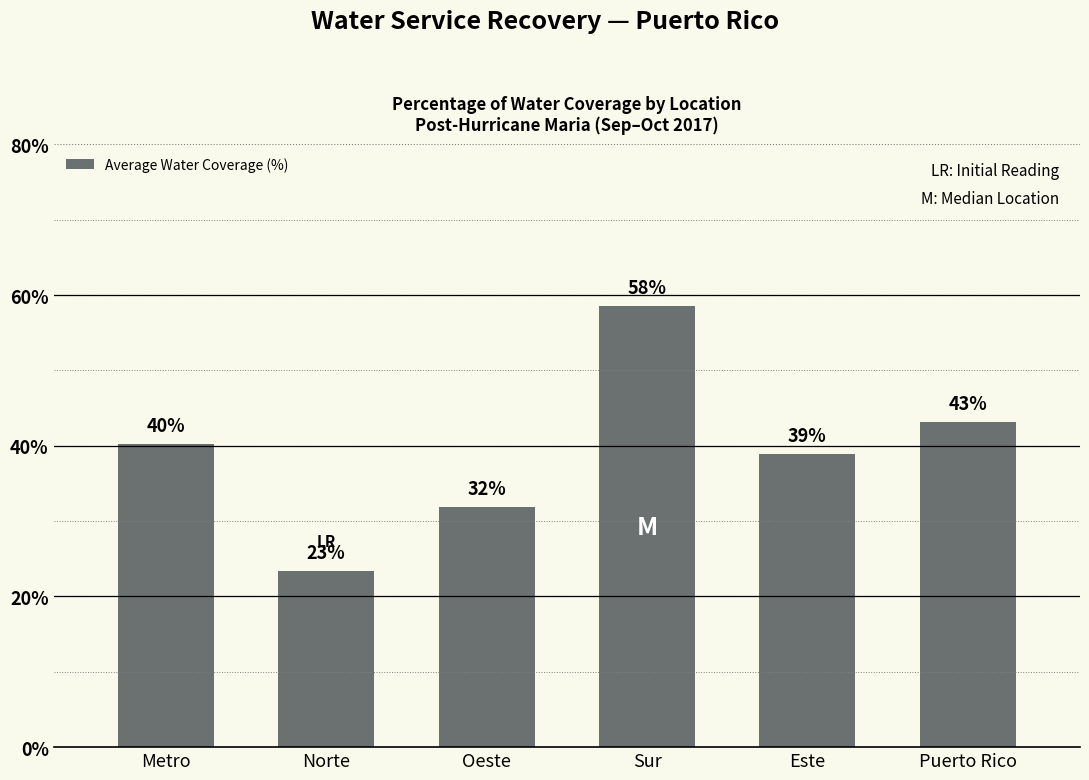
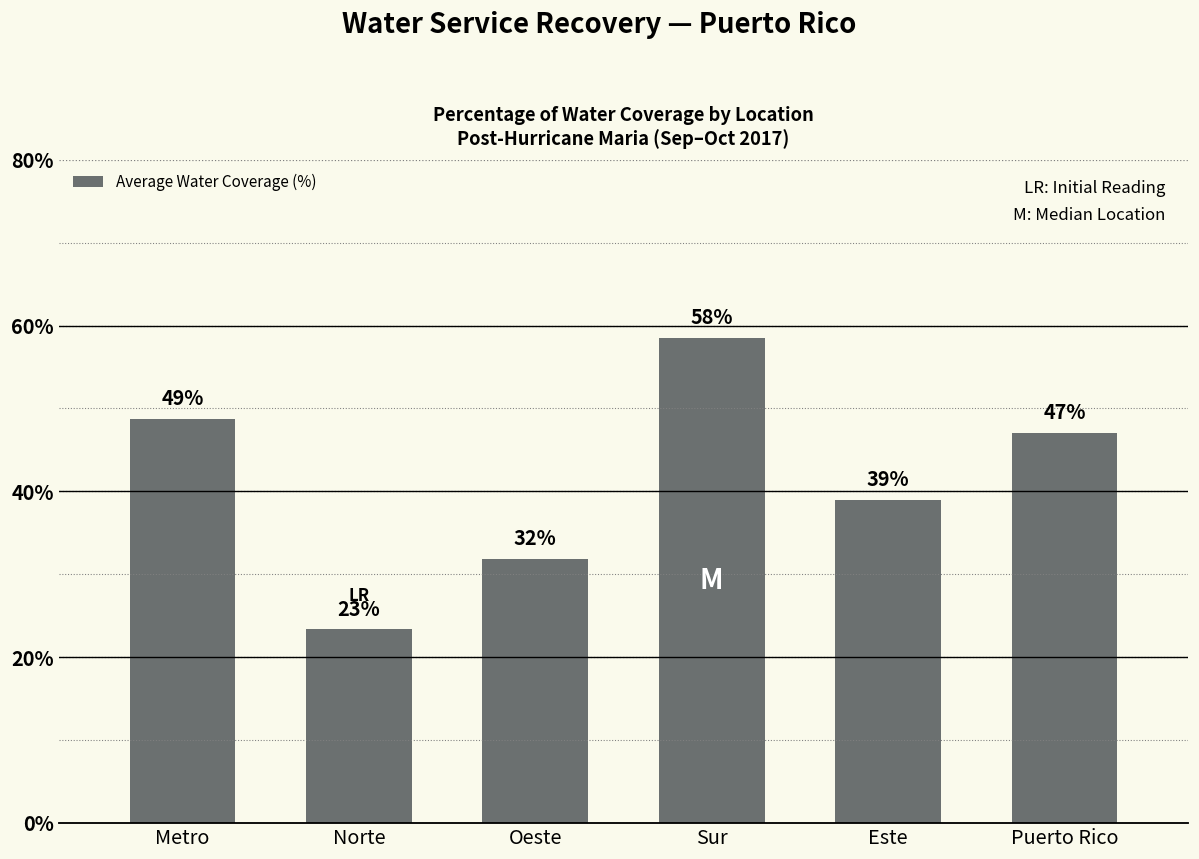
  {
-   "Metro": "40%",
+   "Metro": "49%",
    "Norte": "23%",
    "Oeste": "32%",
    "Sur": "58%",
    "Este": "39%",
-   "Puerto Rico": "43%"
+   "Puerto Rico": "47%"
  }
